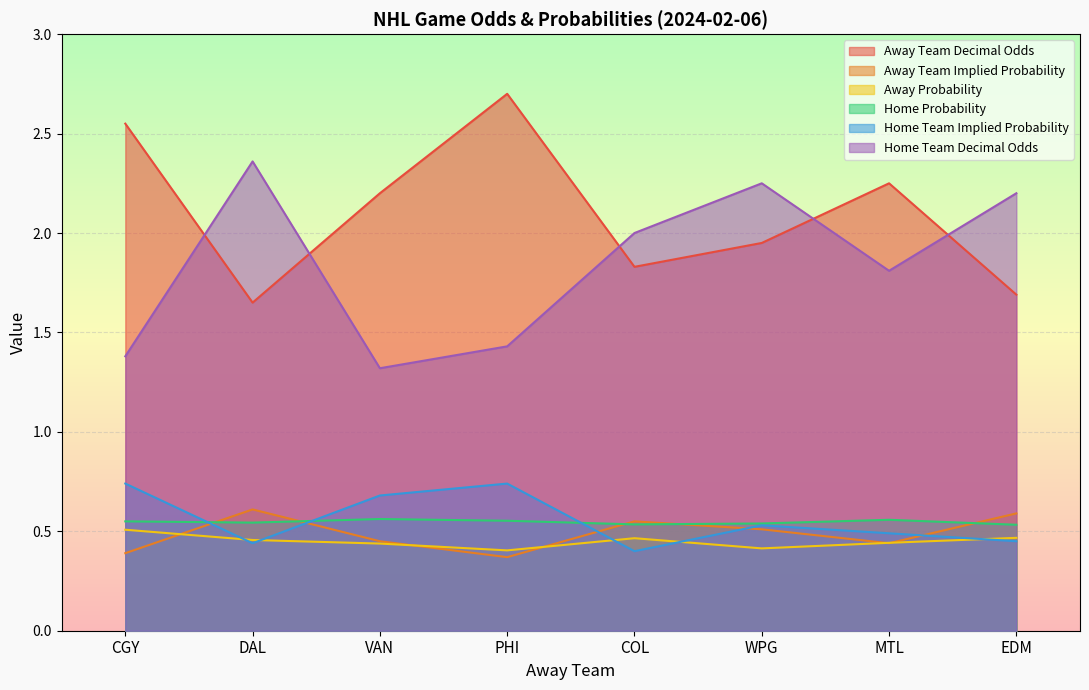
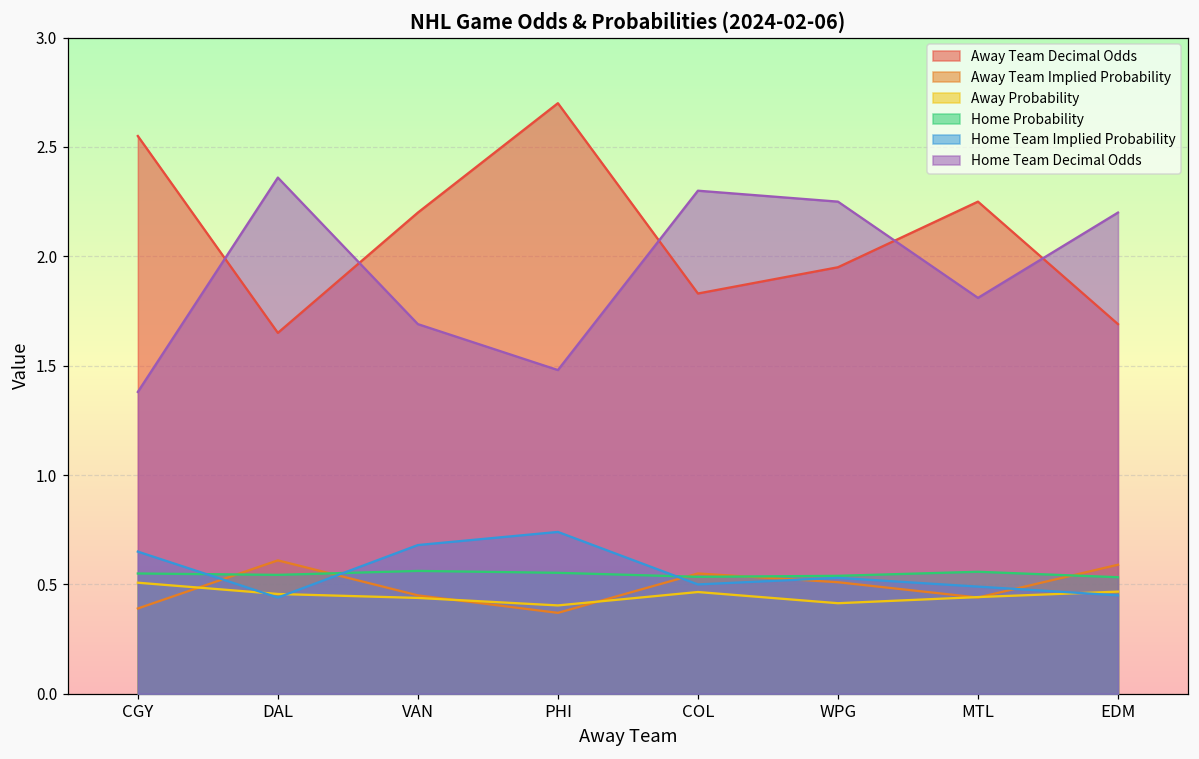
  {
    "Away Probability": {
      "CGY": 0.51,
      "DAL": 0.46,
      "PHI": 0.40,
      "COL": 0.47,
      "WPG": 0.41,
      "EDM": 0.47
    },
    "Home Probability": {
      "CGY": 0.55,
      "DAL": 0.54,
      "VAN": 0.56,
      "PHI": 0.55,
      "COL": 0.53,
      "MTL": 0.56,
      "EDM": 0.53
    },
    "Home Team Implied Probability": {
-     "CGY": 0.74,
+     "CGY": 0.65,
      "DAL": 0.44,
      "VAN": 0.68,
      "PHI": 0.74,
-     "COL": 0.4,
+     "COL": 0.5,
      "MTL": 0.49,
      "EDM": 0.45
    },
    "Home Team Decimal Odds": {
      "CGY": 1.38,
      "DAL": 2.36,
-     "VAN": 1.32,
-     "PHI": 1.43,
-     "COL": 2.0,
+     "VAN": 1.69,
+     "PHI": 1.48,
+     "COL": 2.3,
      "WPG": 2.25,
      "MTL": 1.81,
      "EDM": 2.20
    }
  }
